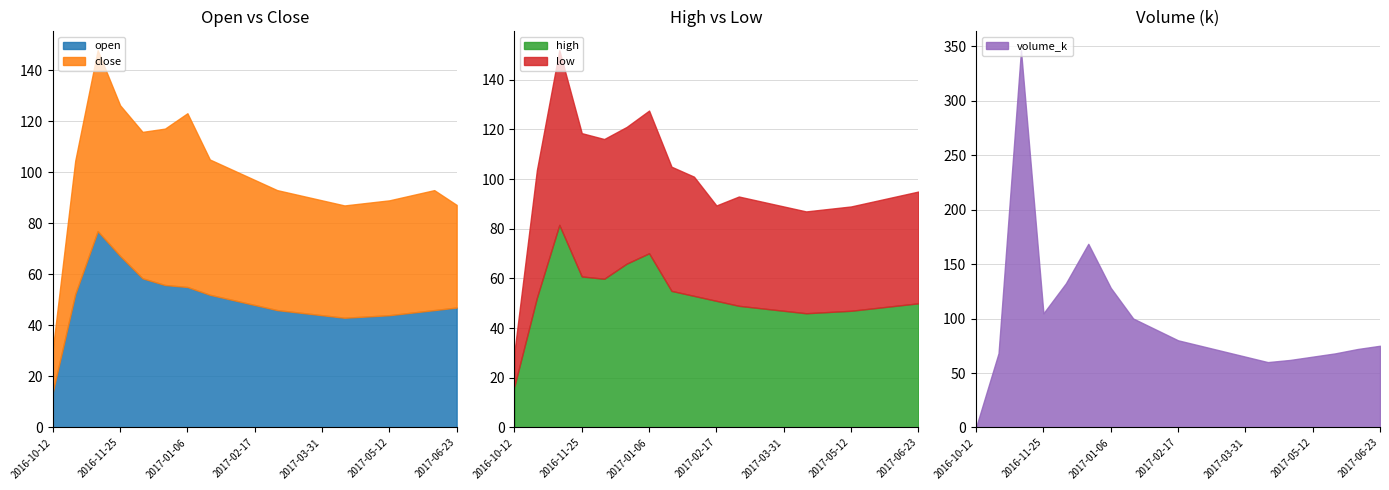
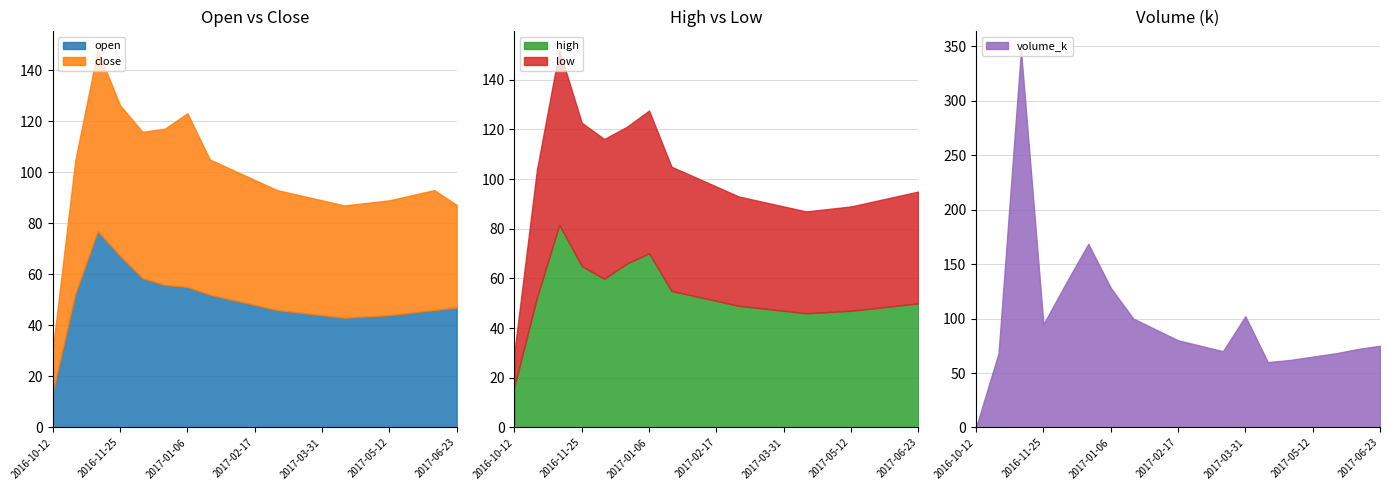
  {
    "Open vs Close": {
      "open": {
        "2016-10-12": 14,
        "2016-11-25": 67,
        "2017-01-06": 55,
        "2017-02-17": 48,
        "2017-03-31": 44,
        "2017-05-12": 44,
        "2017-06-23": 47
      },
      "close": {
        "2016-10-12": 17,
        "2016-11-25": 59,
        "2017-01-06": 68,
        "2017-02-17": 49,
        "2017-03-31": 45,
        "2017-05-12": 45,
        "2017-06-23": 40
      }
    },
    "High vs Low": {
      "high": {
        "2016-10-12": 17,
-       "2016-11-25": 61,
+       "2016-11-25": 65,
        "2017-01-06": 70,
        "2017-02-17": 51,
        "2017-03-31": 47,
        "2017-05-12": 47,
        "2017-06-23": 50
      },
      "low": {
        "2016-10-12": 14,
        "2016-11-25": 58,
        "2017-01-06": 57,
-       "2017-02-17": 38,
+       "2017-02-17": 46,
        "2017-03-31": 42,
        "2017-05-12": 42,
        "2017-06-23": 45
      }
    },
    "Volume (k)": {
-     "2016-11-25": 105,
+     "2016-11-25": 95,
      "2017-01-06": 128,
      "2017-02-17": 80,
-     "2017-03-31": 65,
+     "2017-03-31": 102,
      "2017-05-12": 65,
      "2017-06-23": 75
    }
  }
